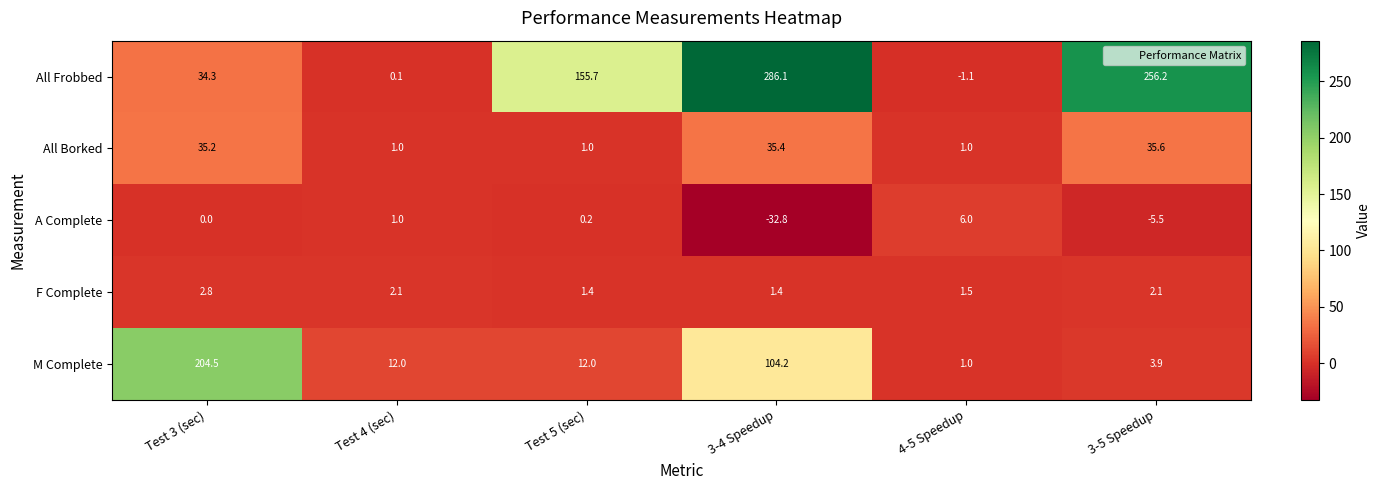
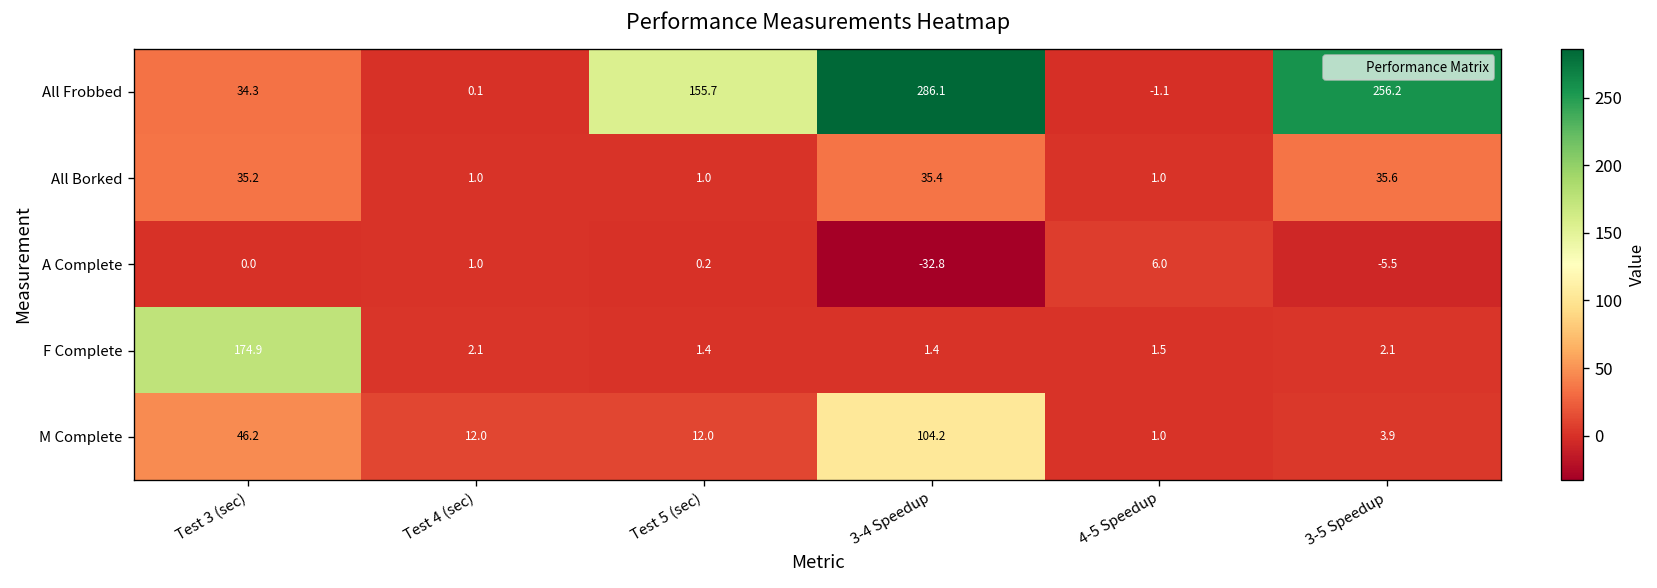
  {
    "All Frobbed": {
      "Test 3 (sec)": 34.3,
      "Test 4 (sec)": 0.1,
      "Test 5 (sec)": 155.7,
      "3-4 Speedup": 286.1,
      "4-5 Speedup": -1.1,
      "3-5 Speedup": 256.2
    },
    "All Borked": {
      "Test 3 (sec)": 35.2,
      "Test 4 (sec)": 1.0,
      "Test 5 (sec)": 1.0,
      "3-4 Speedup": 35.4,
      "4-5 Speedup": 1.0,
      "3-5 Speedup": 35.6
    },
    "A Complete": {
      "Test 3 (sec)": 0.0,
      "Test 4 (sec)": 1.0,
      "Test 5 (sec)": 0.2,
      "3-4 Speedup": -32.8,
      "4-5 Speedup": 6.0,
      "3-5 Speedup": -5.5
    },
    "F Complete": {
-     "Test 3 (sec)": 2.8,
+     "Test 3 (sec)": 174.9,
      "Test 4 (sec)": 2.1,
      "Test 5 (sec)": 1.4,
      "3-4 Speedup": 1.4,
      "4-5 Speedup": 1.5,
      "3-5 Speedup": 2.1
    },
    "M Complete": {
-     "Test 3 (sec)": 204.5,
+     "Test 3 (sec)": 46.2,
      "Test 4 (sec)": 12.0,
      "Test 5 (sec)": 12.0,
      "3-4 Speedup": 104.2,
      "4-5 Speedup": 1.0,
      "3-5 Speedup": 3.9
    }
  }
